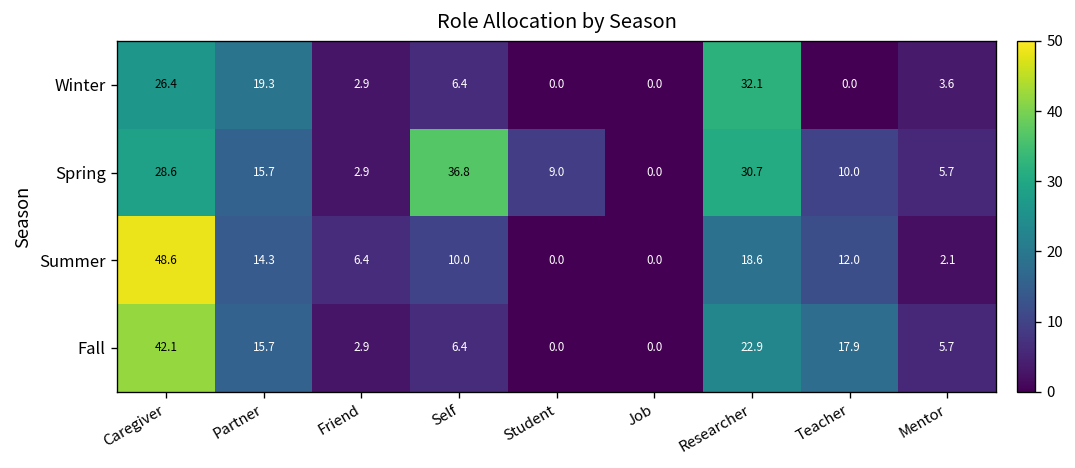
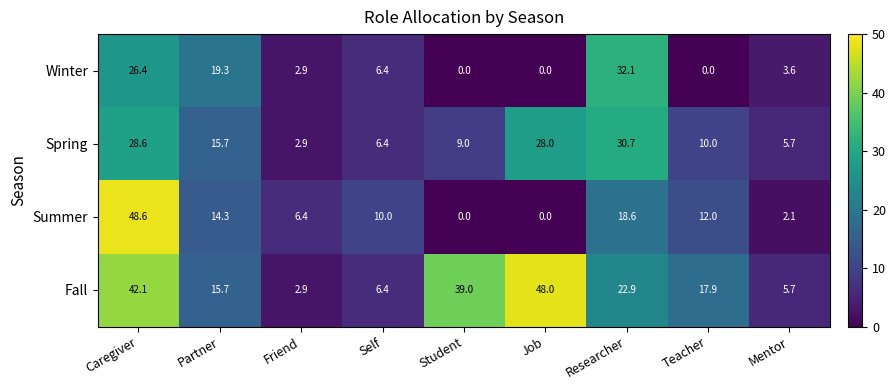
  {
    "Winter": {
      "Caregiver": 26.4,
      "Partner": 19.3,
      "Friend": 2.9,
      "Self": 6.4,
      "Student": 0.0,
      "Job": 0.0,
      "Researcher": 32.1,
      "Teacher": 0.0,
      "Mentor": 3.6
    },
    "Spring": {
      "Caregiver": 28.6,
      "Partner": 15.7,
      "Friend": 2.9,
-     "Self": 36.8,
+     "Self": 6.4,
      "Student": 9.0,
-     "Job": 0.0,
+     "Job": 28.0,
      "Researcher": 30.7,
      "Teacher": 10.0,
      "Mentor": 5.7
    },
    "Summer": {
      "Caregiver": 48.6,
      "Partner": 14.3,
      "Friend": 6.4,
      "Self": 10.0,
      "Student": 0.0,
      "Job": 0.0,
      "Researcher": 18.6,
      "Teacher": 12.0,
      "Mentor": 2.1
    },
    "Fall": {
      "Caregiver": 42.1,
      "Partner": 15.7,
      "Friend": 2.9,
      "Self": 6.4,
-     "Student": 0.0,
-     "Job": 0.0,
+     "Student": 39.0,
+     "Job": 48.0,
      "Researcher": 22.9,
      "Teacher": 17.9,
      "Mentor": 5.7
    }
  }
